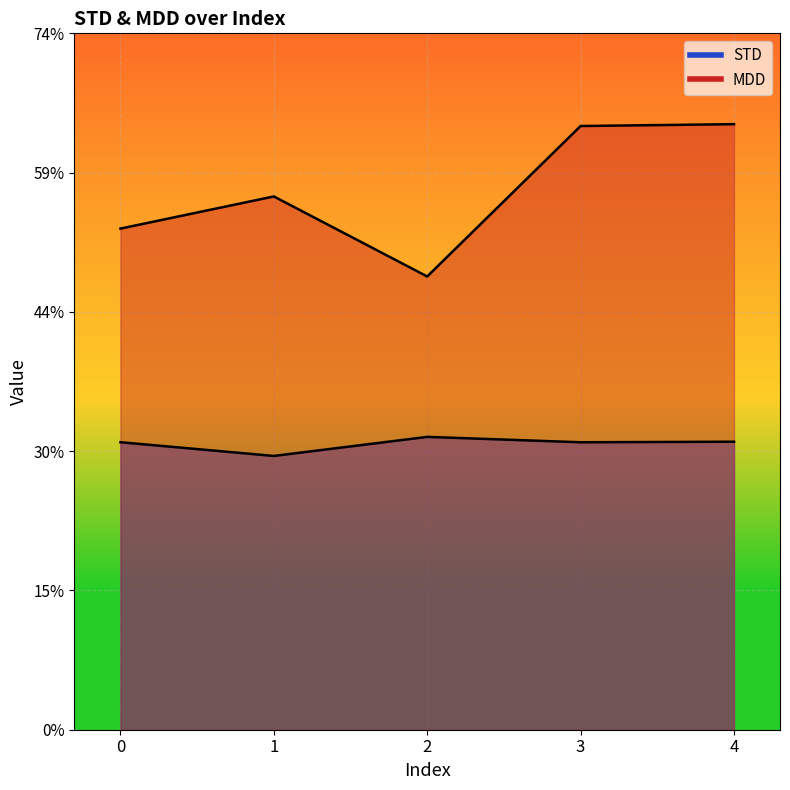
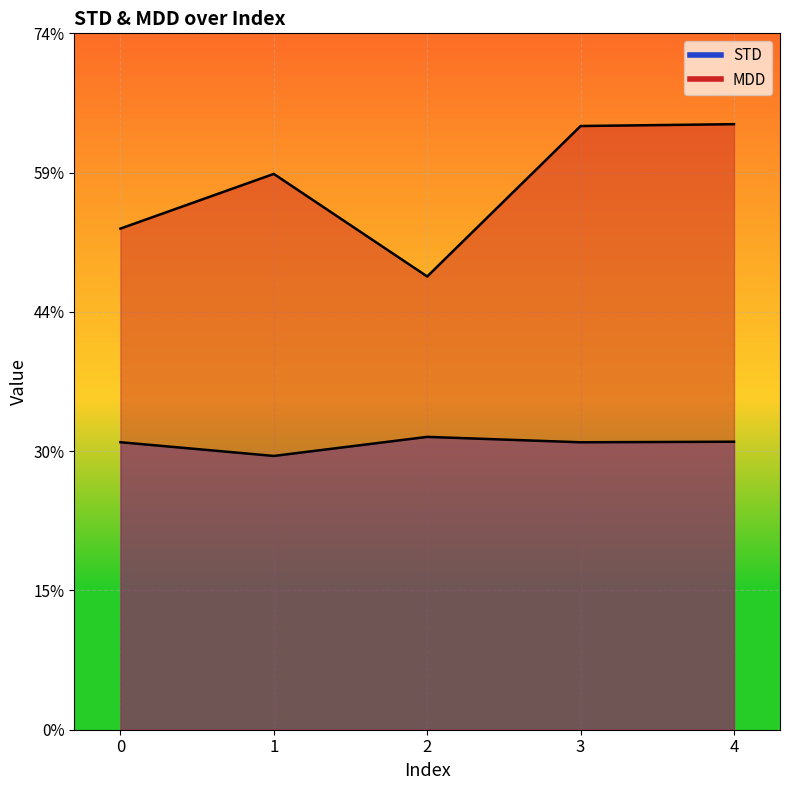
  {
    "STD": {
      "0": "30%",
      "1": "29%",
      "2": "31%",
      "3": "30%",
      "4": "31%"
    },
    "MDD": {
      "0": "53%",
-     "1": "57%",
+     "1": "59%",
      "2": "48%",
      "3": "64%",
      "4": "64%"
    }
  }
